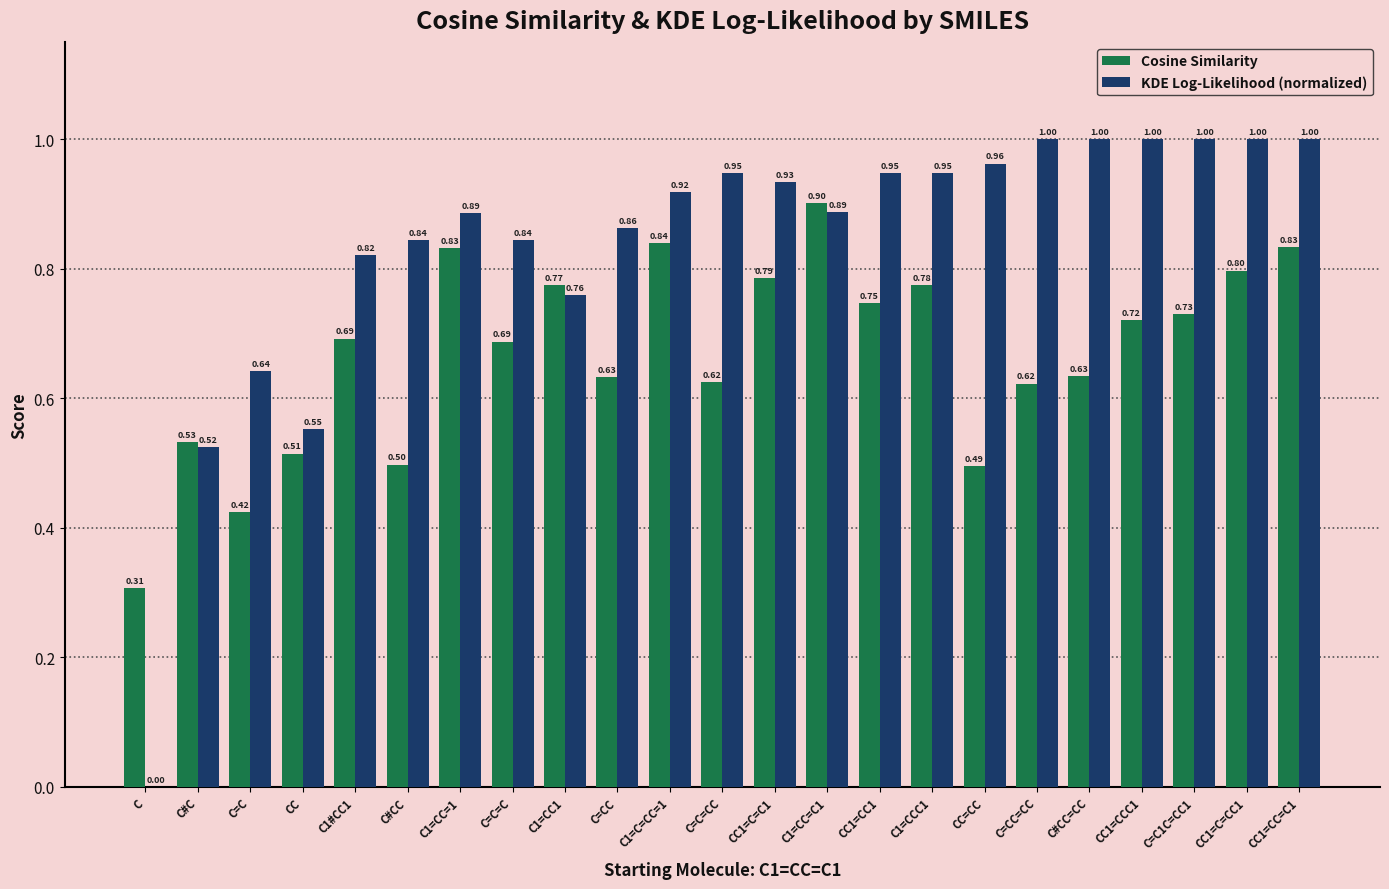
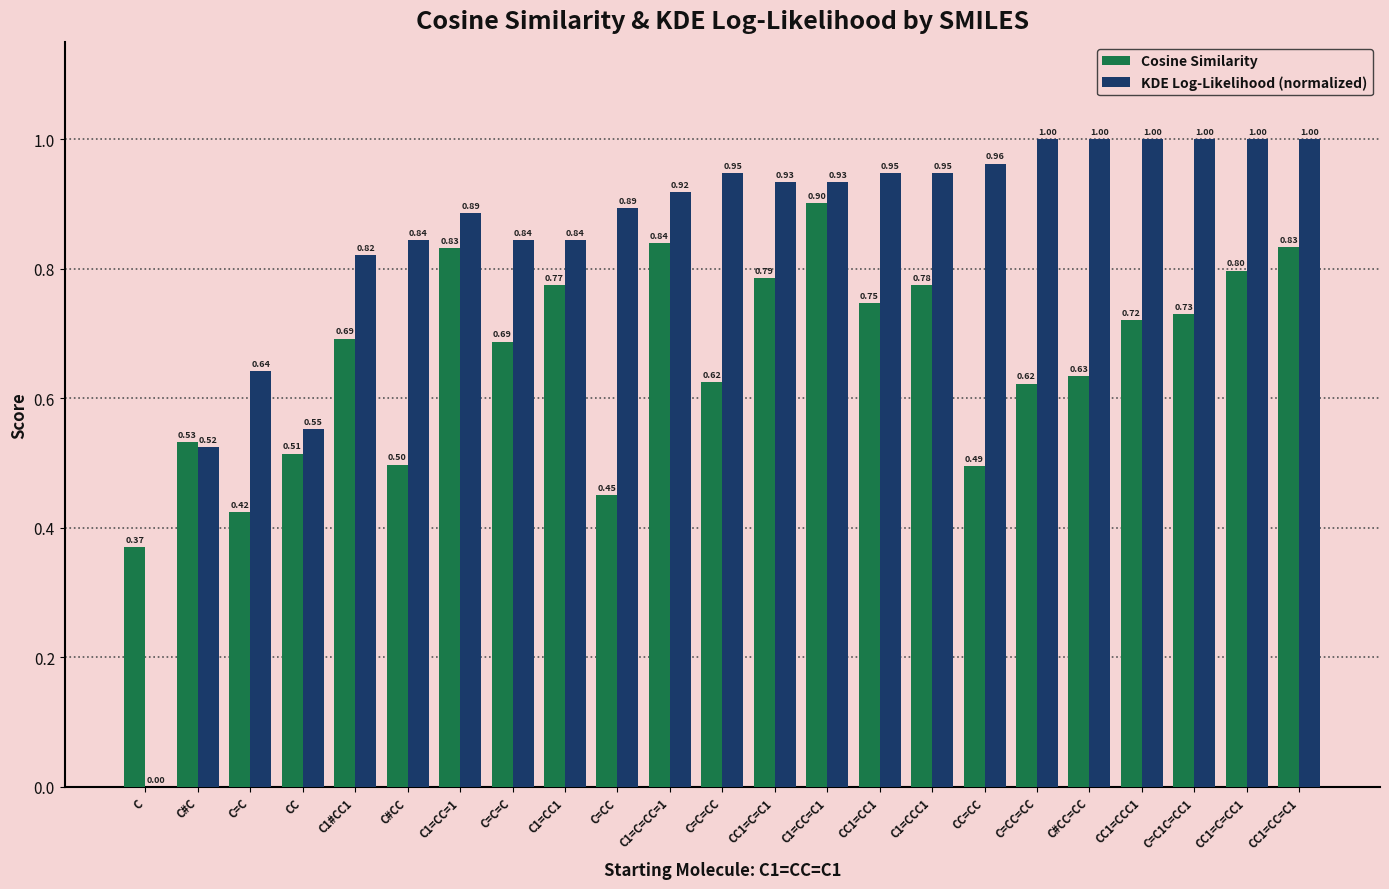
  {
    "Cosine Similarity": {
-     "C": 0.31,
+     "C": 0.37,
      "C#C": 0.53,
      "C=C": 0.42,
      "CC": 0.51,
      "C1#CC1": 0.69,
      "C#CC": 0.50,
      "C1=CC=1": 0.83,
      "C=C=C": 0.69,
      "C1=CC1": 0.77,
-     "C=CC": 0.63,
+     "C=CC": 0.45,
      "C1=C=CC=1": 0.84,
      "C=C=CC": 0.62,
      "CC1=C=C1": 0.79,
      "C1=CC=C1": 0.90,
      "CC1=CC1": 0.75,
      "C1=CCC1": 0.78,
      "CC=CC": 0.49,
      "C=CC=CC": 0.62,
      "C#CC=CC": 0.63,
      "CC1=CCC1": 0.72,
      "C=C1C=CC1": 0.73,
      "CC1=C=CC1": 0.80,
      "CC1=CC=C1": 0.83
    },
    "KDE Log-Likelihood (normalized)": {
      "C": 0.00,
      "C#C": 0.52,
      "C=C": 0.64,
      "CC": 0.55,
      "C1#CC1": 0.82,
      "C#CC": 0.84,
      "C1=CC=1": 0.89,
      "C=C=C": 0.84,
-     "C1=CC1": 0.76,
-     "C=CC": 0.86,
+     "C1=CC1": 0.84,
+     "C=CC": 0.89,
      "C1=C=CC=1": 0.92,
      "C=C=CC": 0.95,
      "CC1=C=C1": 0.93,
-     "C1=CC=C1": 0.89,
+     "C1=CC=C1": 0.93,
      "CC1=CC1": 0.95,
      "C1=CCC1": 0.95,
      "CC=CC": 0.96,
      "C=CC=CC": 1.00,
      "C#CC=CC": 1.00,
      "CC1=CCC1": 1.00,
      "C=C1C=CC1": 1.00,
      "CC1=C=CC1": 1.00,
      "CC1=CC=C1": 1.00
    }
  }
